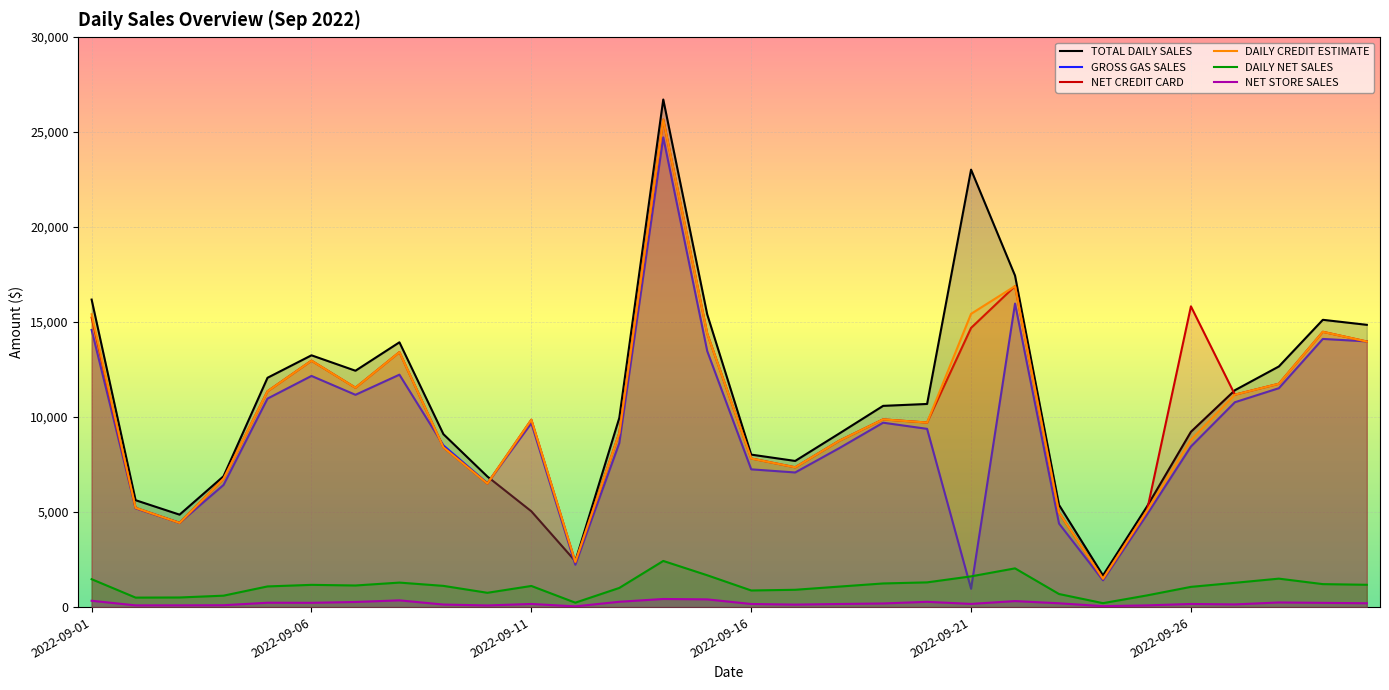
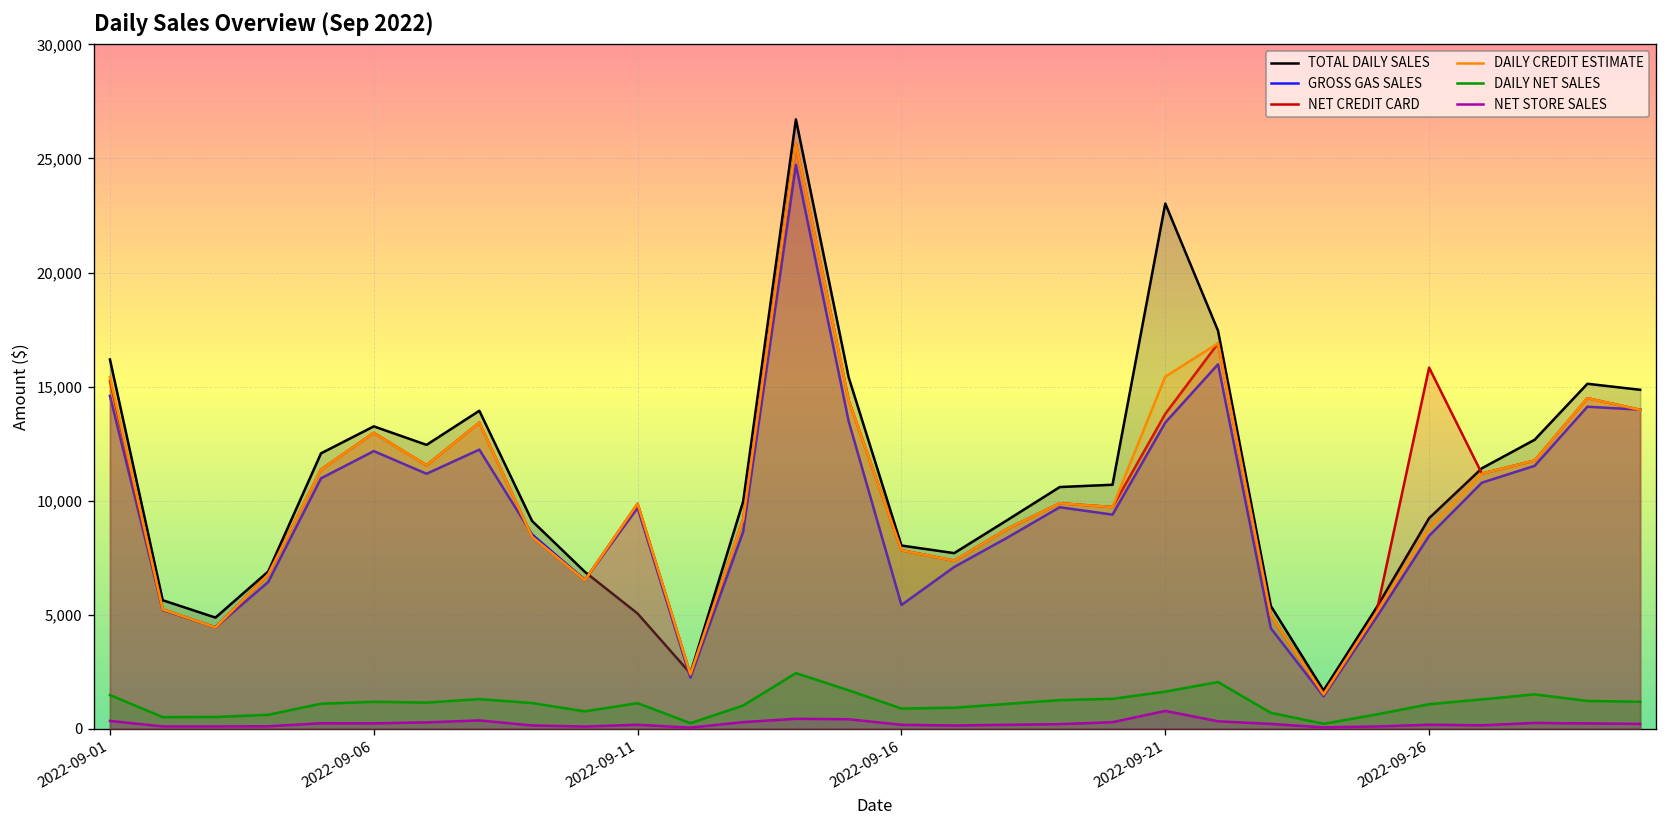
  {
    "TOTAL DAILY SALES": {
      "2022-09-01": "16,200",
      "2022-09-06": "13,300",
      "2022-09-11": "5,000",
      "2022-09-16": "8,000",
      "2022-09-21": "23,000",
      "2022-09-26": "9,200"
    },
    "GROSS GAS SALES": {
      "2022-09-01": "14,600",
      "2022-09-06": "12,200",
      "2022-09-11": "9,700",
-     "2022-09-16": "7,300",
-     "2022-09-21": "1,000",
+     "2022-09-16": "5,400",
+     "2022-09-21": "13,400",
      "2022-09-26": "8,500"
    },
    "NET CREDIT CARD": {
      "2022-09-01": "15,200",
-     "2022-09-21": "14,700",
+     "2022-09-21": "13,800",
      "2022-09-26": "15,800"
    },
    "DAILY CREDIT ESTIMATE": {
      "2022-09-01": "15,400",
      "2022-09-21": "15,400",
      "2022-09-26": "8,800"
    },
    "DAILY NET SALES": {
      "2022-09-01": "1,500",
      "2022-09-06": "1,200",
      "2022-09-11": "1,100",
      "2022-09-16": "900",
      "2022-09-21": "1,600",
      "2022-09-26": "1,100"
    },
    "NET STORE SALES": {
      "2022-09-01": "300",
      "2022-09-06": "200",
      "2022-09-11": "200",
      "2022-09-16": "200",
-     "2022-09-21": "200",
+     "2022-09-21": "800",
      "2022-09-26": "200"
    }
  }
